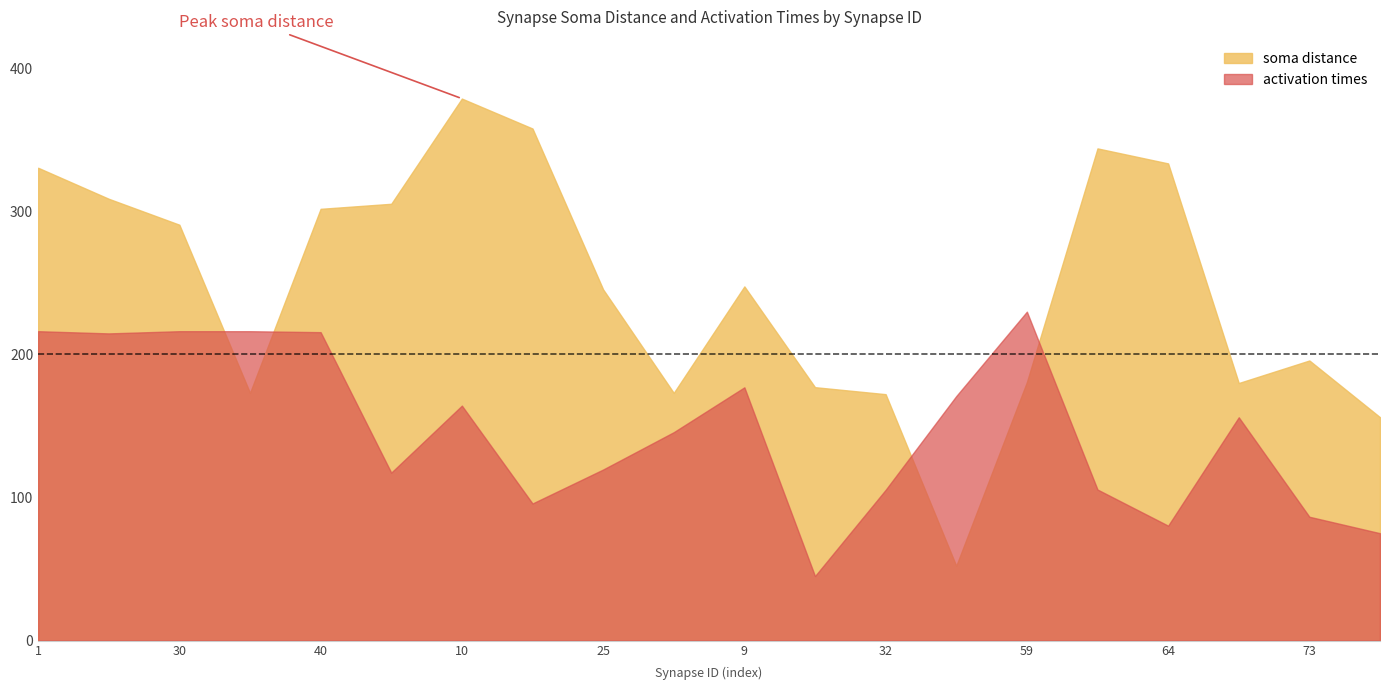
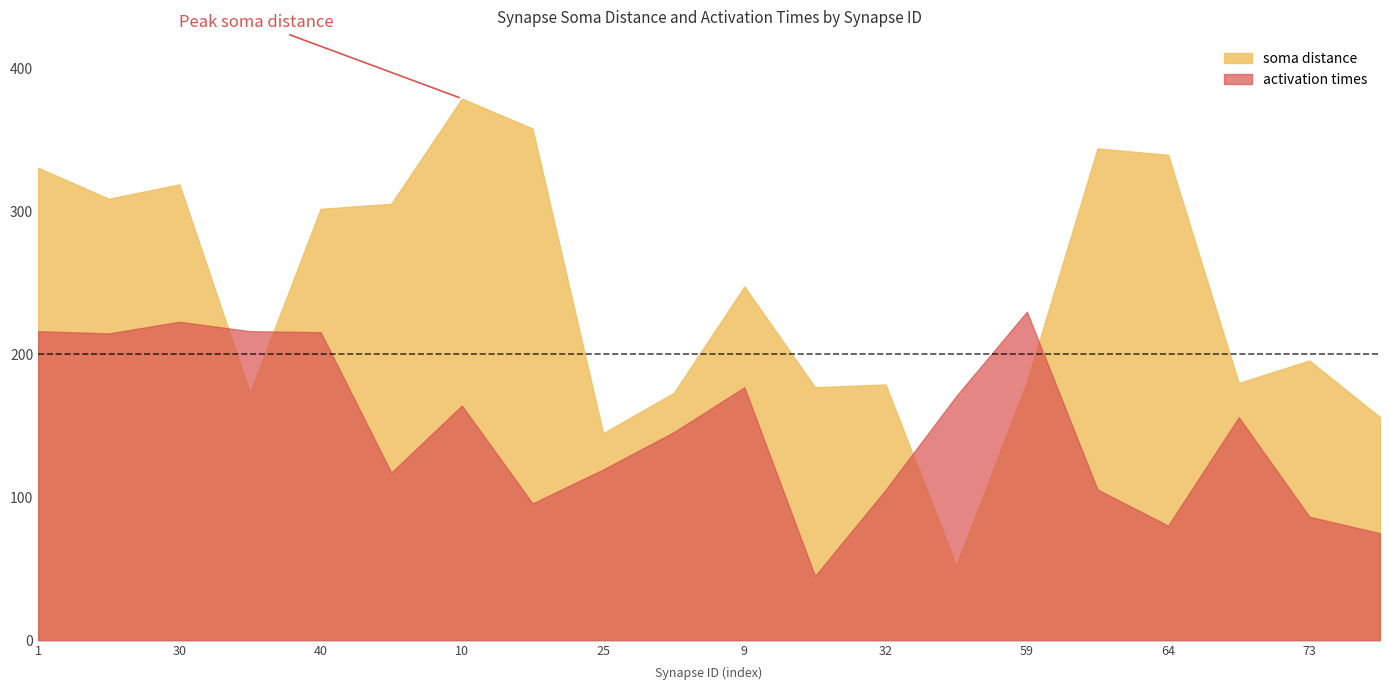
  {
    "soma distance": {
-     "30": 291,
+     "30": 319,
      "40": 302,
      "10": 379,
-     "25": 245,
-     "32": 172,
+     "25": 145,
+     "32": 179,
      "59": 181,
-     "64": 334,
+     "64": 339,
      "73": 196
    },
    "activation times": {
-     "30": 216,
+     "30": 223,
      "40": 216,
      "10": 164,
      "25": 120,
      "32": 105,
      "59": 230,
      "64": 80,
      "73": 87
    }
  }
